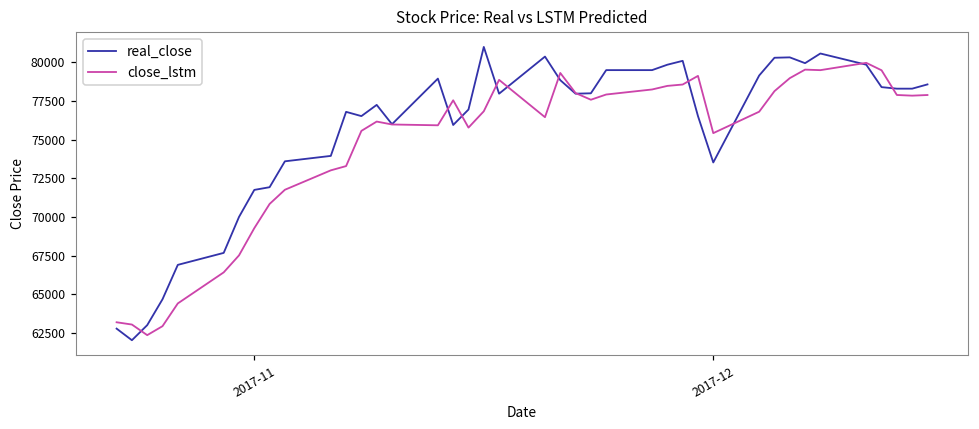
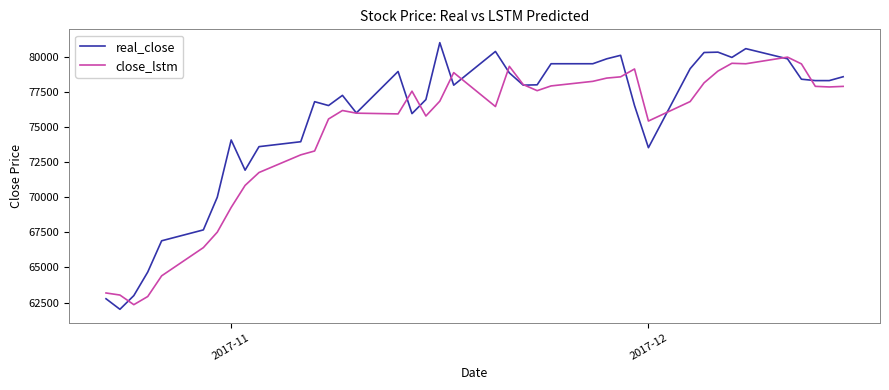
  {
    "real_close": {
-     "2017-11": 71800,
+     "2017-11": 74100,
      "2017-12": 73500
    },
    "close_lstm": {
      "2017-11": 69300,
      "2017-12": 75400
    }
  }
